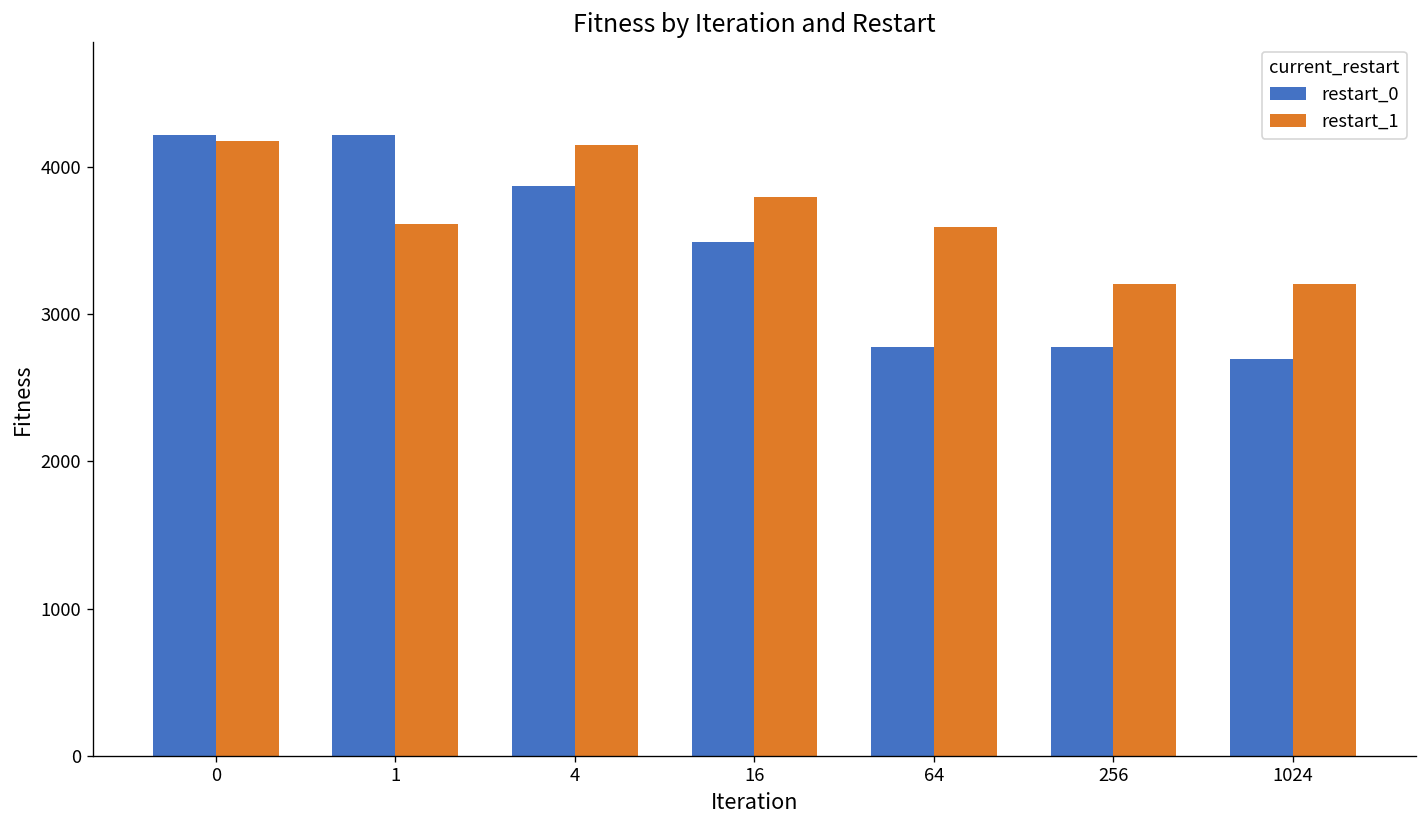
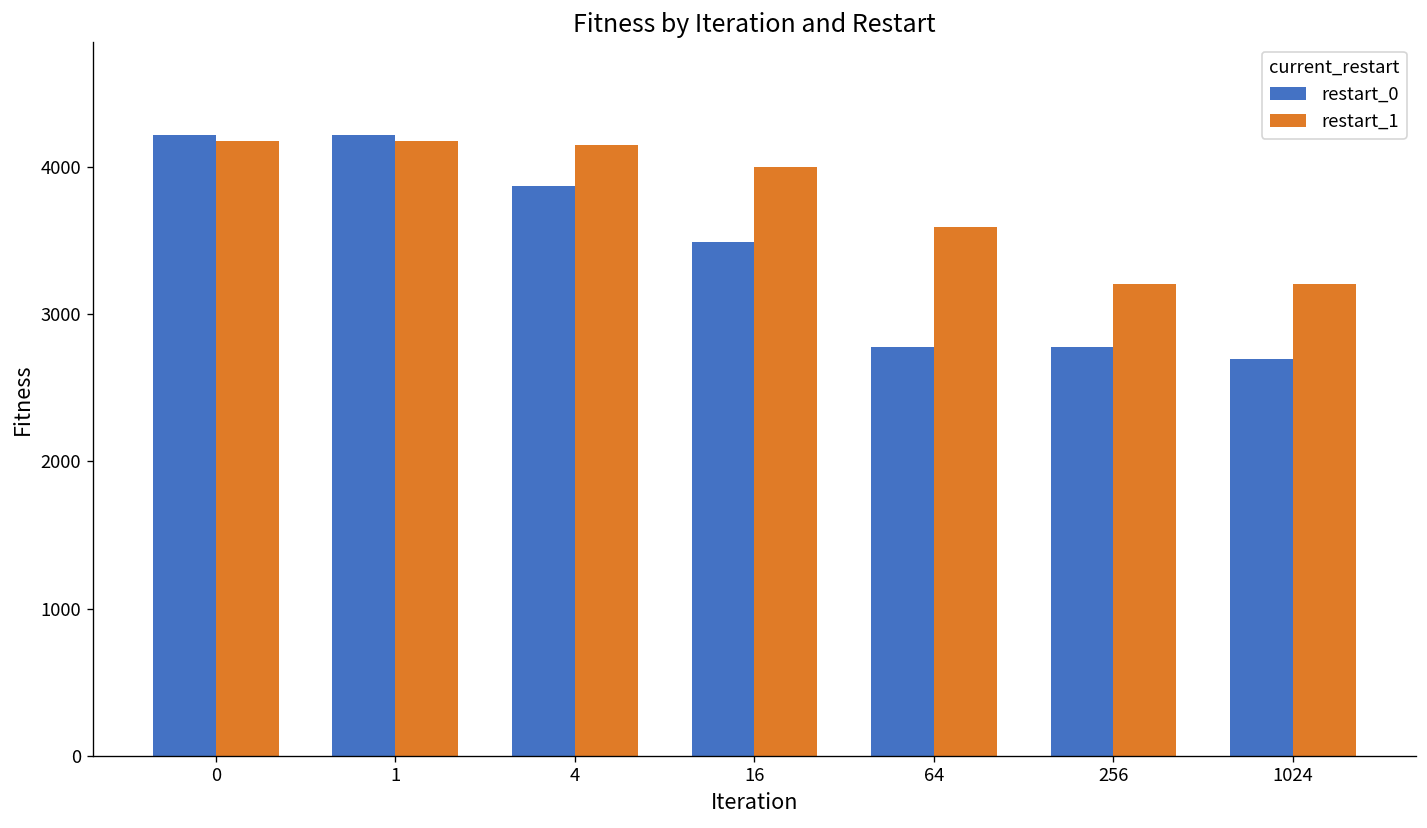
  {
    "restart_0": {
      "0": 4220,
      "1": 4220,
      "4": 3870,
      "16": 3490,
      "64": 2780,
      "256": 2780,
      "1024": 2700
    },
    "restart_1": {
      "0": 4180,
-     "1": 3620,
+     "1": 4180,
      "4": 4150,
-     "16": 3800,
+     "16": 4000,
      "64": 3600,
      "256": 3200,
      "1024": 3200
    }
  }
